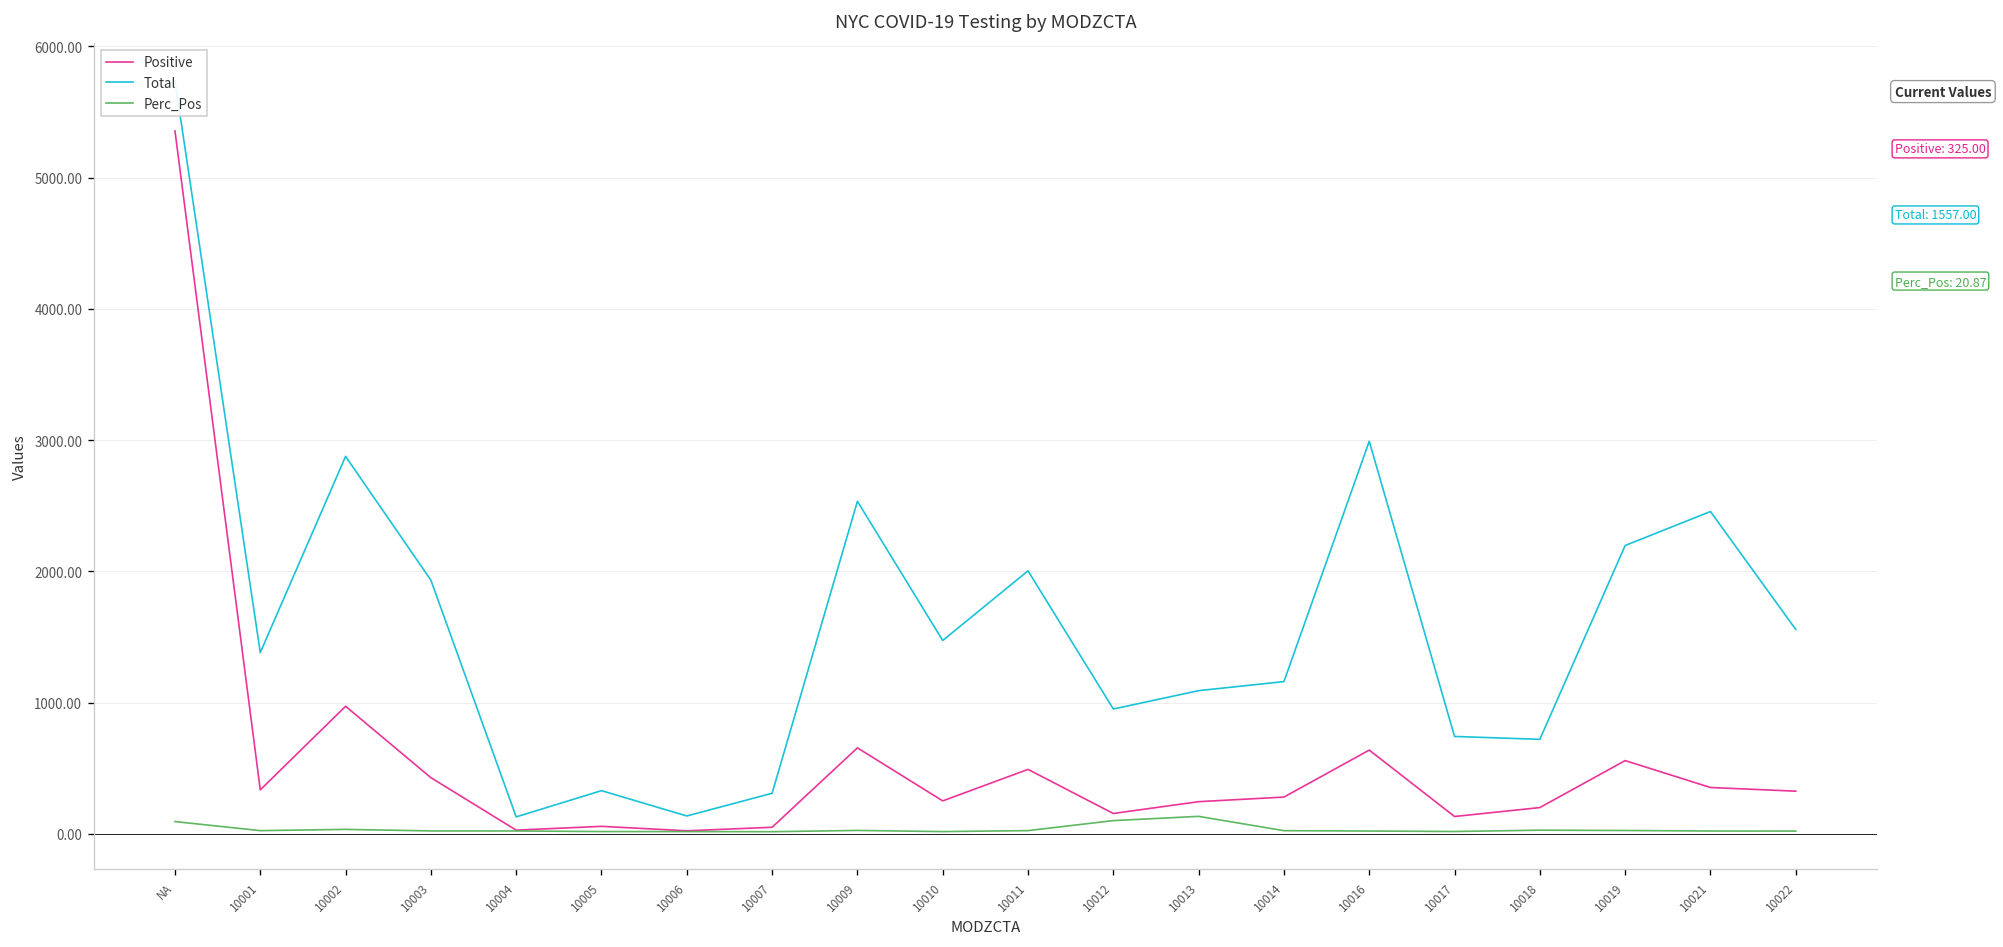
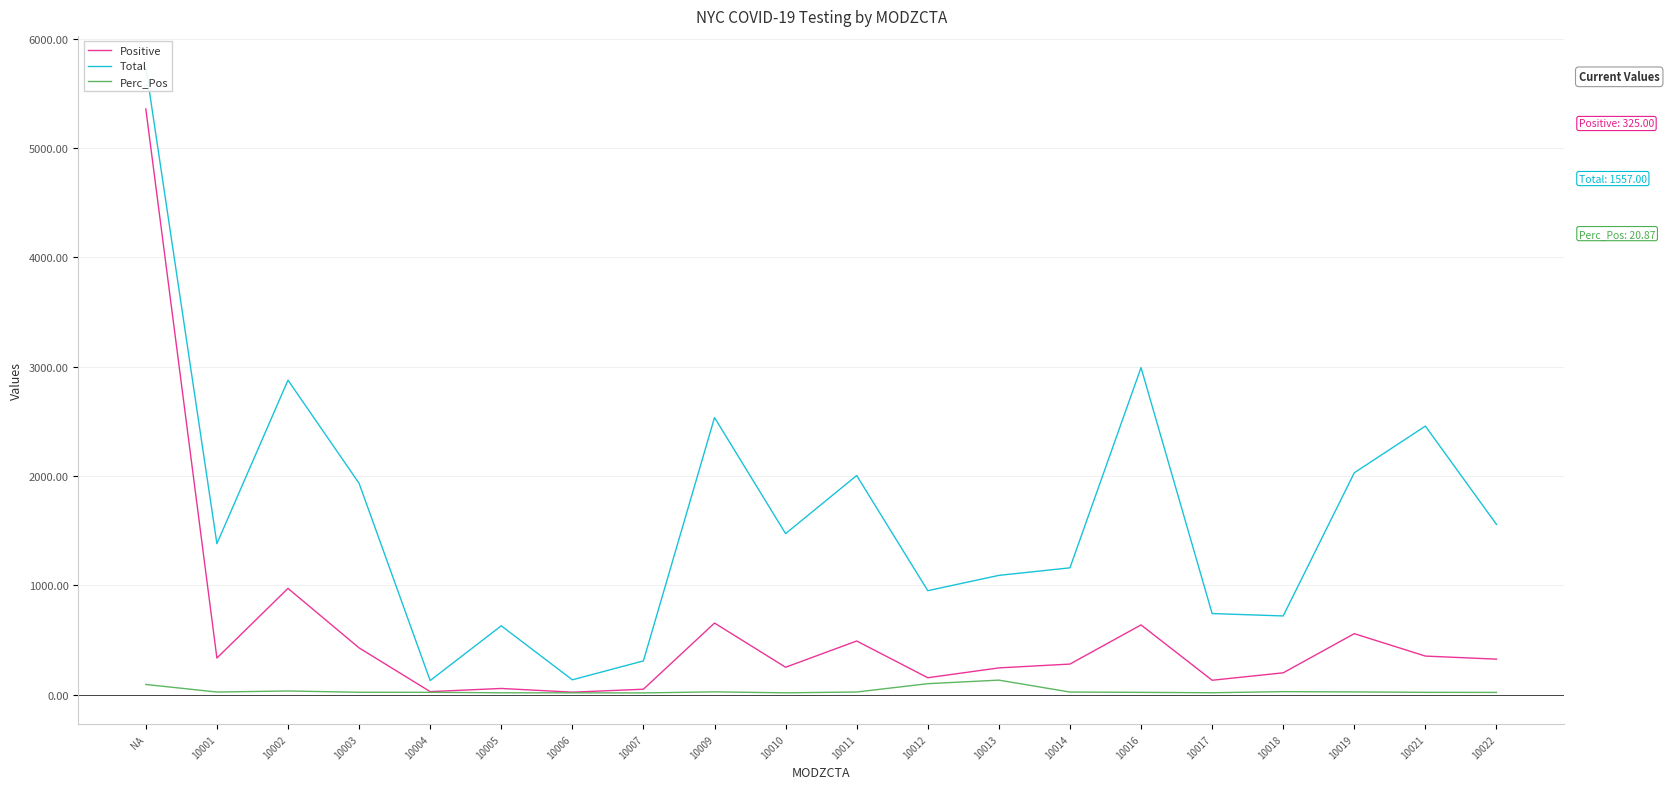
  {
    "Positive": {
      "NA": 5360,
      "10001": 340,
      "10002": 970,
      "10003": 430,
      "10005": 60,
      "10007": 50,
      "10009": 660,
      "10010": 250,
      "10011": 490,
      "10012": 160,
      "10013": 250,
      "10014": 280,
      "10016": 640,
      "10017": 130,
      "10018": 200,
      "10019": 560,
      "10021": 350,
      "10022": 330
    },
    "Total": {
      "10001": 1380,
      "10002": 2880,
      "10003": 1930,
      "10004": 130,
-     "10005": 330,
+     "10005": 630,
      "10006": 140,
      "10007": 310,
      "10009": 2530,
      "10010": 1470,
      "10011": 2000,
      "10012": 950,
      "10013": 1090,
      "10014": 1160,
      "10016": 2990,
      "10017": 740,
      "10018": 720,
-     "10019": 2200,
+     "10019": 2030,
      "10021": 2460,
      "10022": 1560
    },
    "Perc_Pos": {
      "NA": 90,
      "10001": 20,
      "10002": 30,
      "10003": 20,
      "10005": 20,
      "10007": 20,
      "10009": 30,
      "10010": 20,
      "10011": 20,
      "10012": 100,
      "10013": 130,
      "10014": 20,
      "10016": 20,
      "10017": 20,
      "10018": 30,
      "10019": 30,
      "10021": 20,
      "10022": 20
    }
  }
